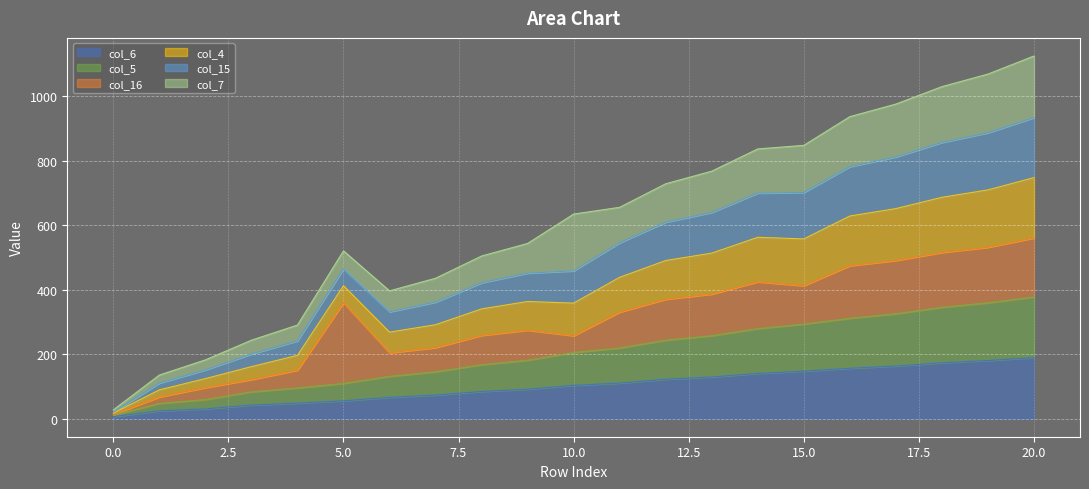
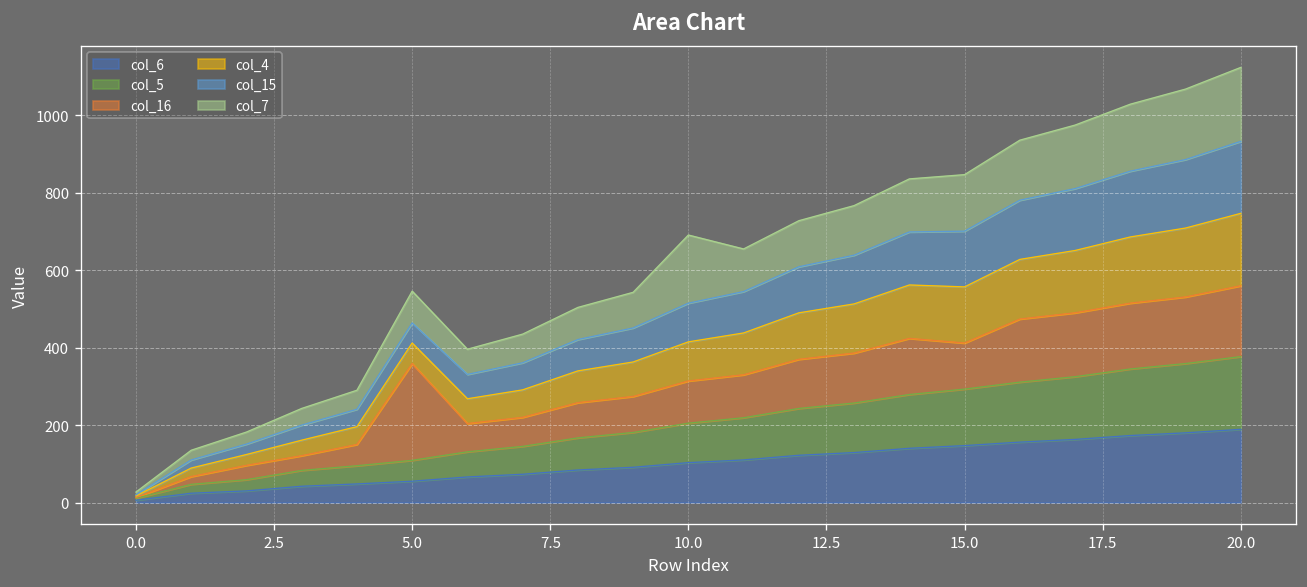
  {
    "col_5": {
      "5.0": 50,
      "10.0": 100,
      "15.0": 150,
      "20.0": 190
    },
    "col_16": {
      "5.0": 250,
-     "10.0": 50,
+     "10.0": 110,
      "15.0": 120,
      "20.0": 180
    },
    "col_4": {
      "5.0": 50,
      "10.0": 100,
      "15.0": 150,
      "20.0": 190
    },
    "col_7": {
-     "5.0": 60,
+     "5.0": 80,
      "10.0": 180,
      "15.0": 150,
      "20.0": 190
    }
  }
